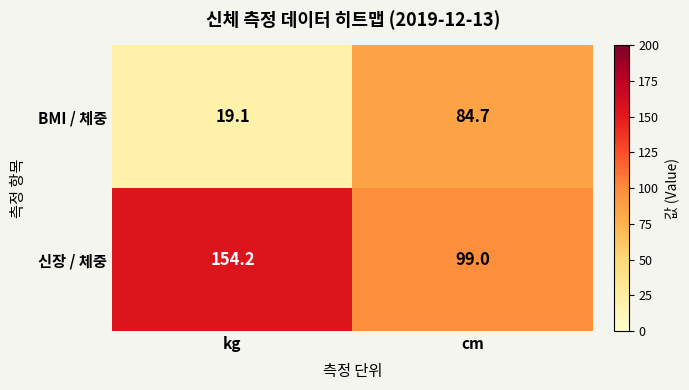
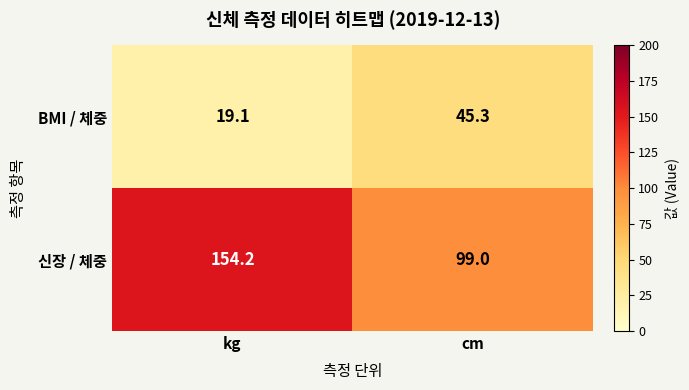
  {
    "BMI / 체중": {
      "kg": 19.1,
-     "cm": 84.7
+     "cm": 45.3
    },
    "신장 / 체중": {
      "kg": 154.2,
      "cm": 99.0
    }
  }
